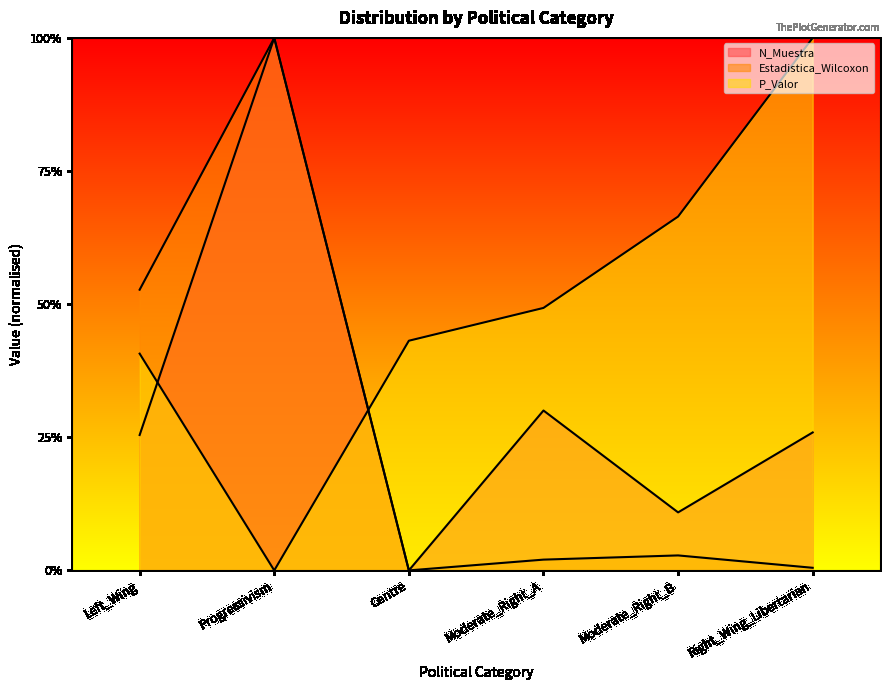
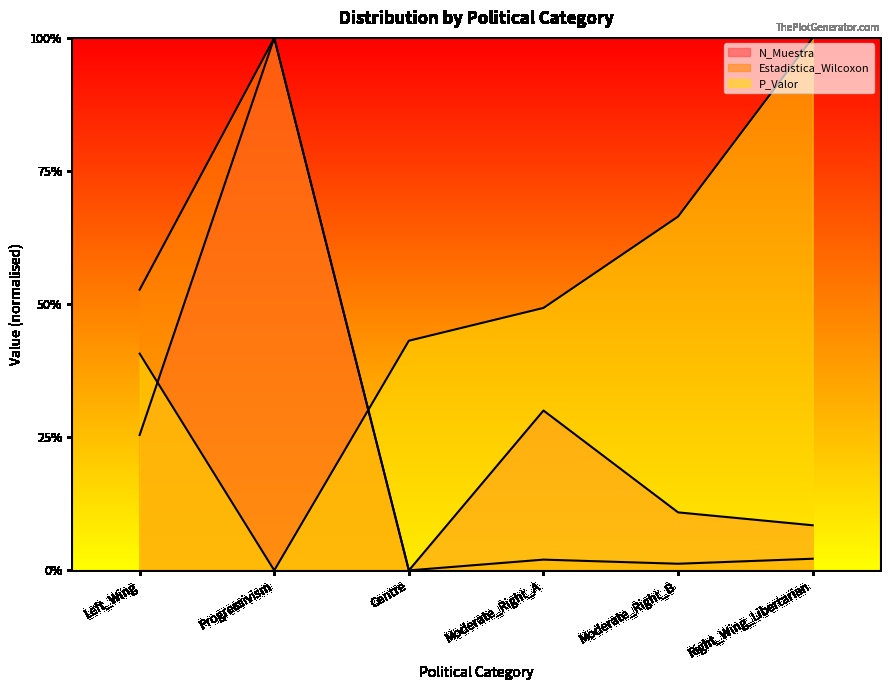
  {
    "N_Muestra": {
      "Left_Wing": "25%",
      "Moderate_Right_A": "30%",
      "Moderate_Right_B": "11%",
-     "Right_Wing_Libertarian": "26%"
+     "Right_Wing_Libertarian": "8%"
    },
    "Estadistica_Wilcoxon": {
      "Left_Wing": "53%",
      "Moderate_Right_A": "2%",
-     "Moderate_Right_B": "3%",
-     "Right_Wing_Libertarian": "0%"
+     "Moderate_Right_B": "1%",
+     "Right_Wing_Libertarian": "2%"
    },
    "P_Valor": {
      "Left_Wing": "41%",
      "Progressivism": "0%",
      "Centre": "43%",
      "Moderate_Right_A": "49%",
      "Moderate_Right_B": "66%",
      "Right_Wing_Libertarian": "100%"
    }
  }
